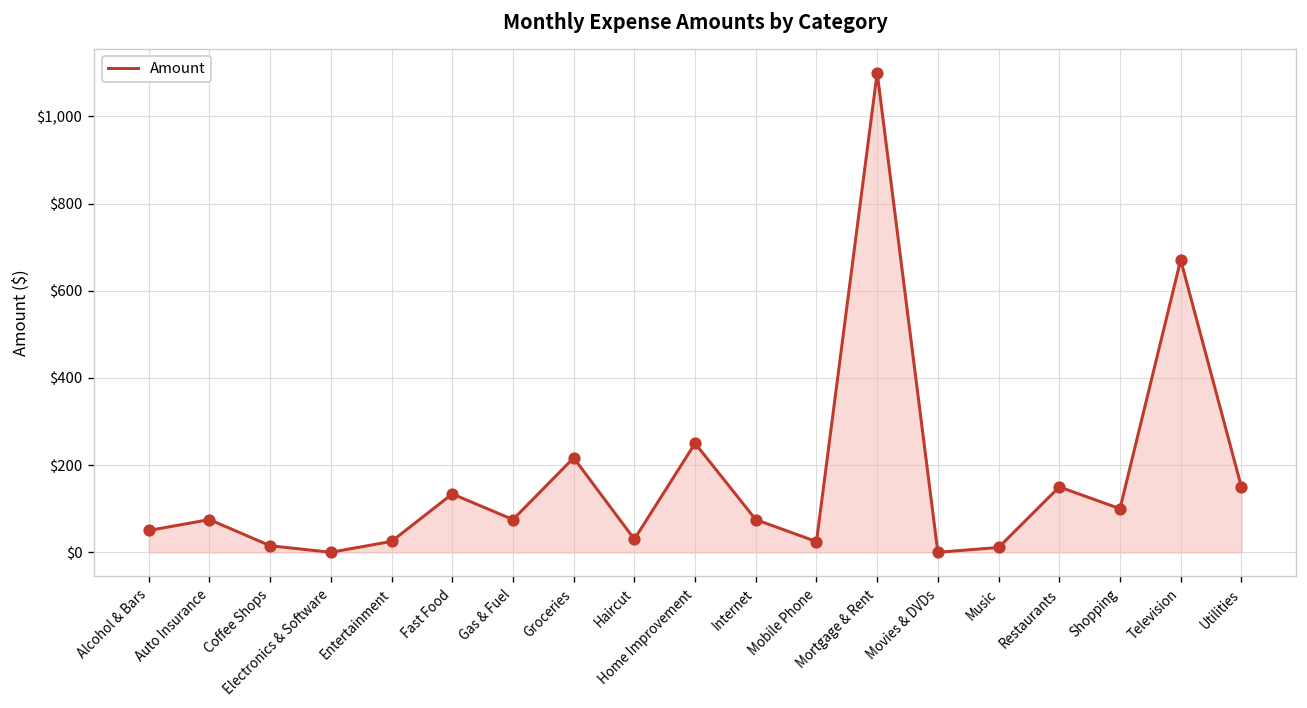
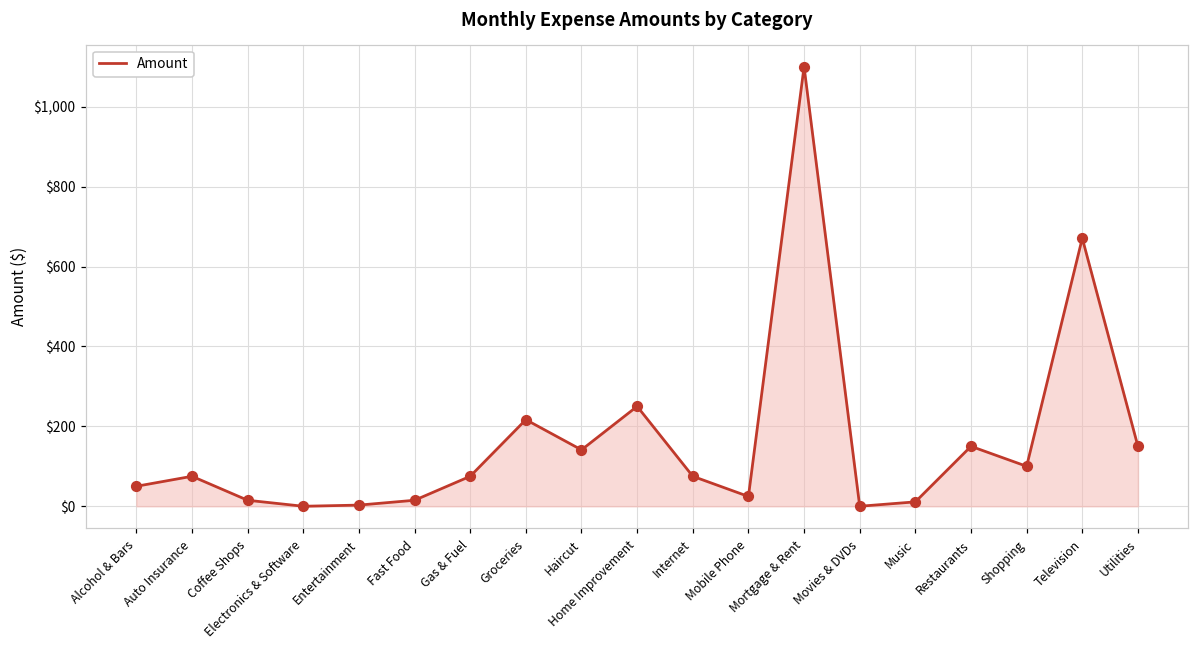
  {
    "Alcohol & Bars": "$50",
    "Auto Insurance": "$80",
    "Coffee Shops": "$20",
    "Electronics & Software": "$0",
-   "Entertainment": "$30",
-   "Fast Food": "$130",
+   "Entertainment": "$0",
+   "Fast Food": "$20",
    "Gas & Fuel": "$80",
    "Groceries": "$220",
-   "Haircut": "$30",
+   "Haircut": "$140",
    "Home Improvement": "$250",
    "Internet": "$80",
    "Mobile Phone": "$20",
    "Mortgage & Rent": "$1,100",
    "Movies & DVDs": "$0",
    "Music": "$10",
    "Restaurants": "$150",
    "Shopping": "$100",
    "Television": "$670",
    "Utilities": "$150"
  }
